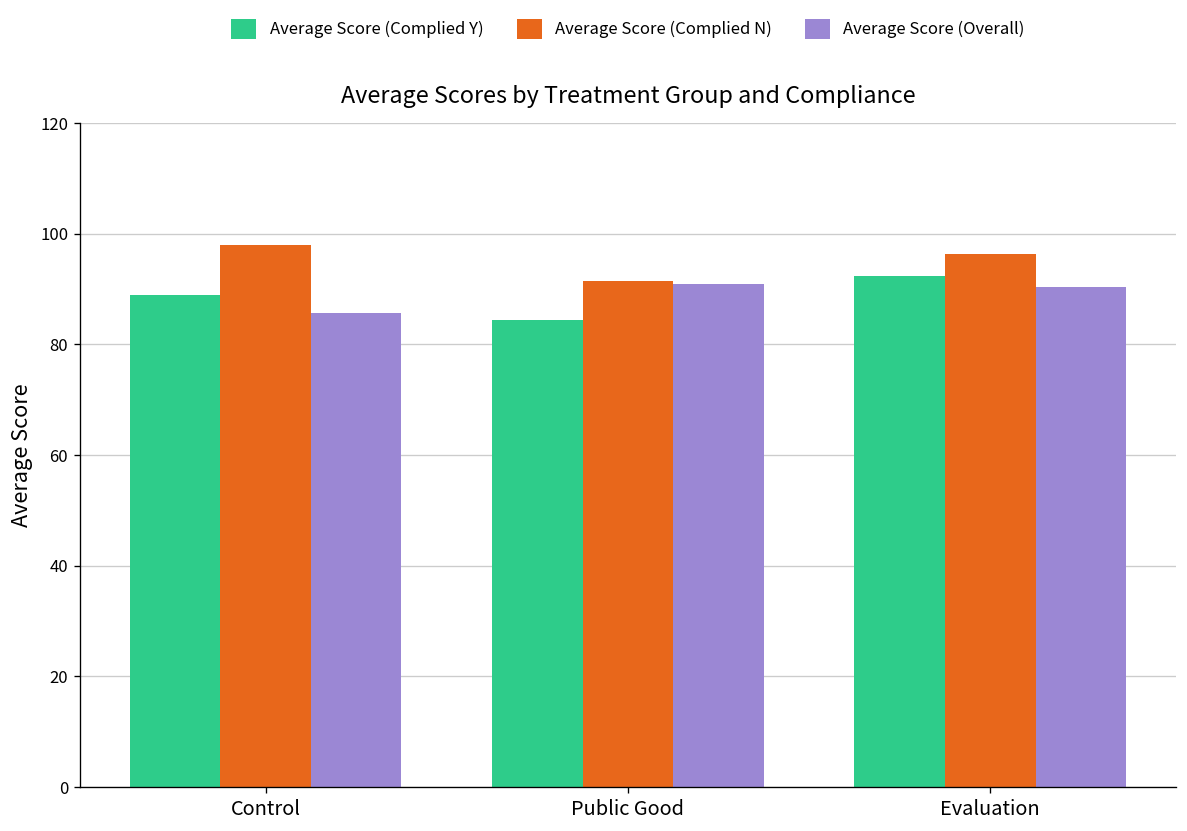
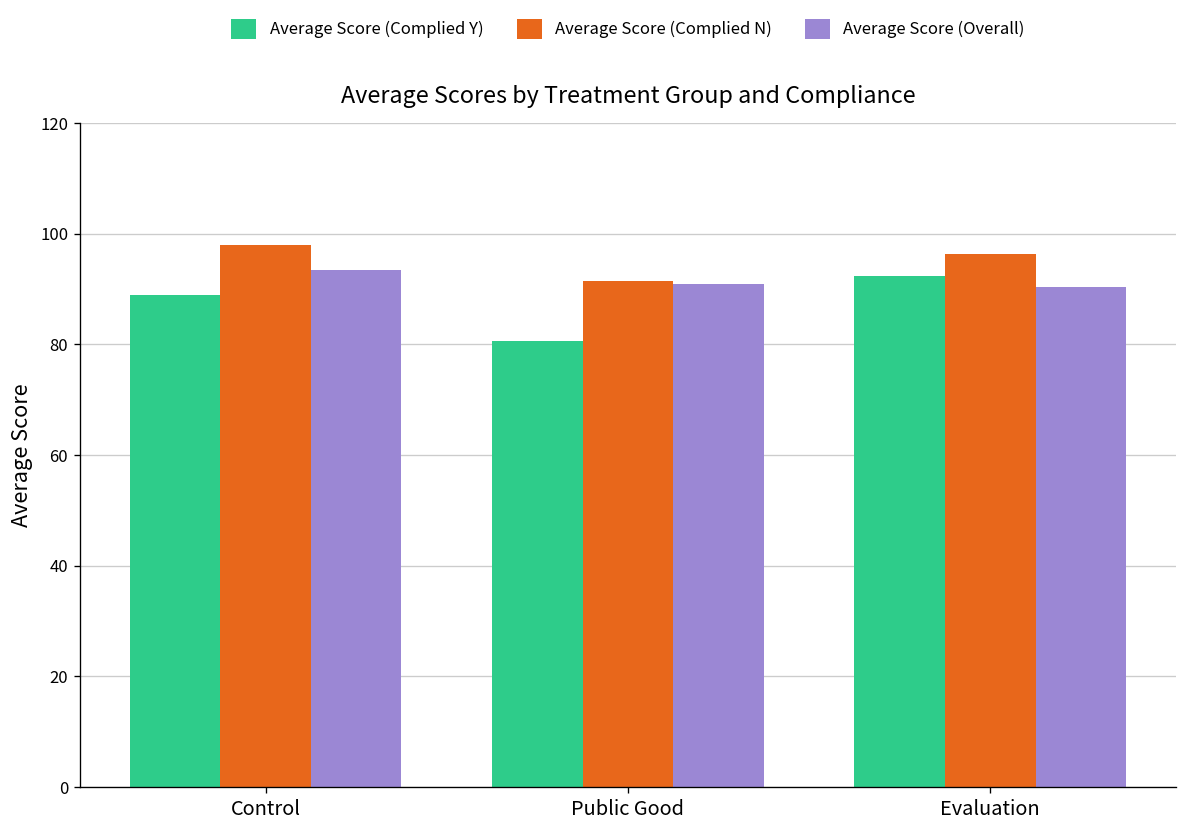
  {
    "Average Score (Complied Y)": {
      "Control": 89,
-     "Public Good": 84,
+     "Public Good": 81,
      "Evaluation": 92
    },
    "Average Score (Complied N)": {
      "Control": 98,
      "Public Good": 91,
      "Evaluation": 96
    },
    "Average Score (Overall)": {
-     "Control": 86,
+     "Control": 93,
      "Public Good": 91,
      "Evaluation": 90
    }
  }
